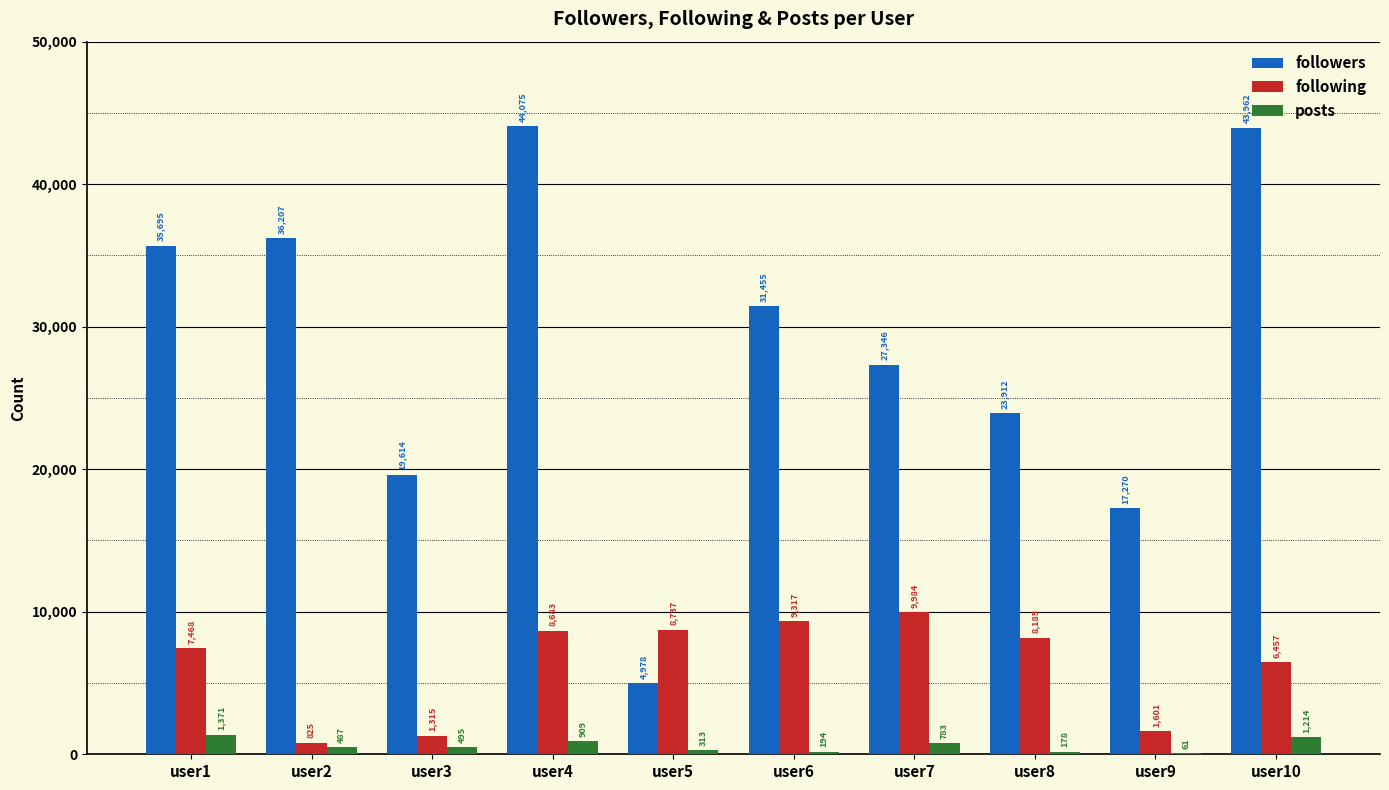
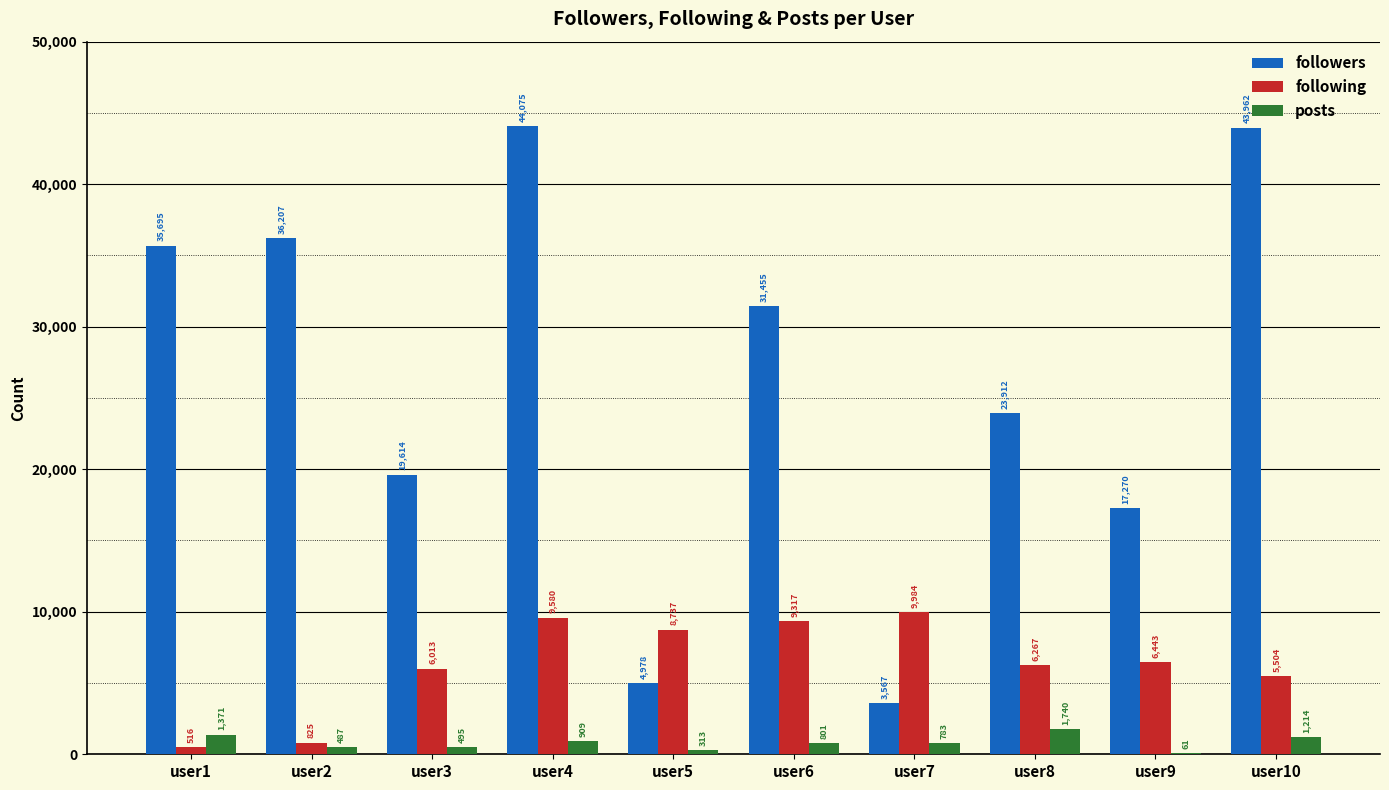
  {
    "followers": {
      "user1": "35,695",
      "user2": "36,207",
      "user3": "19,614",
      "user4": "44,075",
      "user5": "4,978",
      "user6": "31,455",
-     "user7": "27,346",
+     "user7": "3,567",
      "user8": "23,912",
      "user9": "17,270",
      "user10": "43,962"
    },
    "following": {
-     "user1": "7,468",
+     "user1": "516",
      "user2": "825",
-     "user3": "1,315",
-     "user4": "8,683",
+     "user3": "6,013",
+     "user4": "9,580",
      "user5": "8,737",
      "user6": "9,317",
      "user7": "9,984",
-     "user8": "8,185",
-     "user9": "1,601",
-     "user10": "6,457"
+     "user8": "6,267",
+     "user9": "6,443",
+     "user10": "5,504"
    },
    "posts": {
      "user1": "1,371",
      "user2": "487",
      "user3": "495",
      "user4": "909",
      "user5": "313",
-     "user6": "194",
+     "user6": "801",
      "user7": "783",
-     "user8": "178",
+     "user8": "1,740",
      "user9": "61",
      "user10": "1,214"
    }
  }
